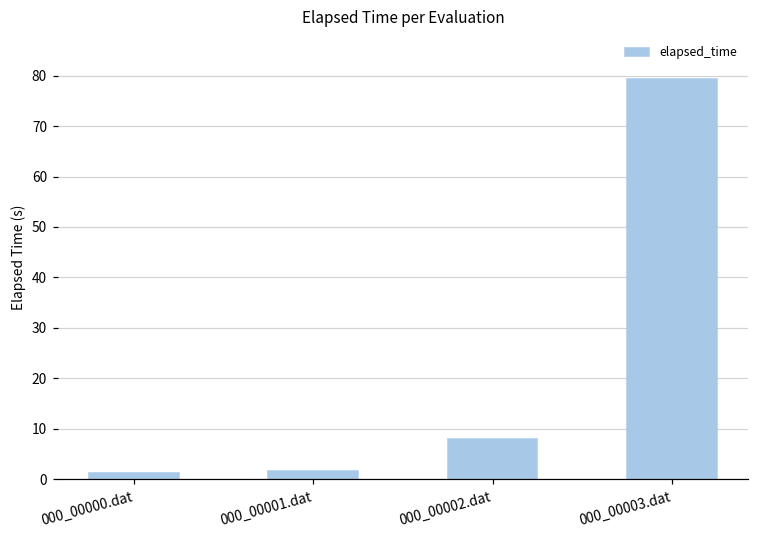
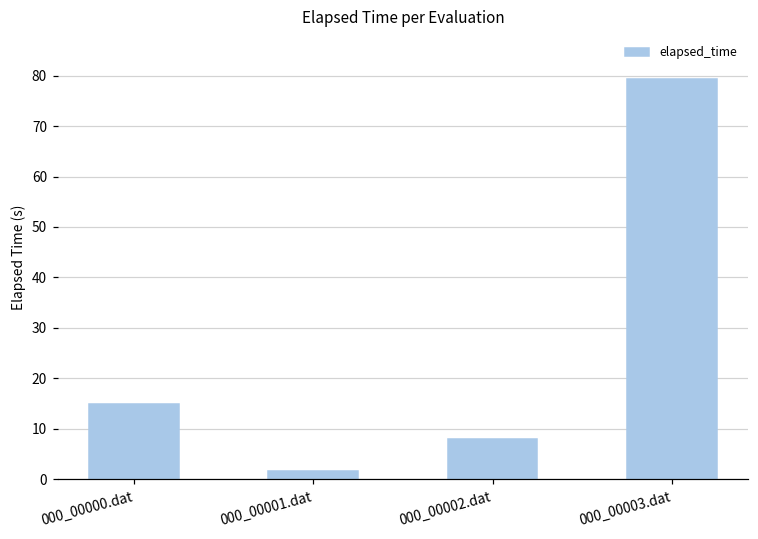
  {
-   "000_00000.dat": 1,
+   "000_00000.dat": 15,
    "000_00001.dat": 2,
    "000_00002.dat": 8,
    "000_00003.dat": 79
  }
